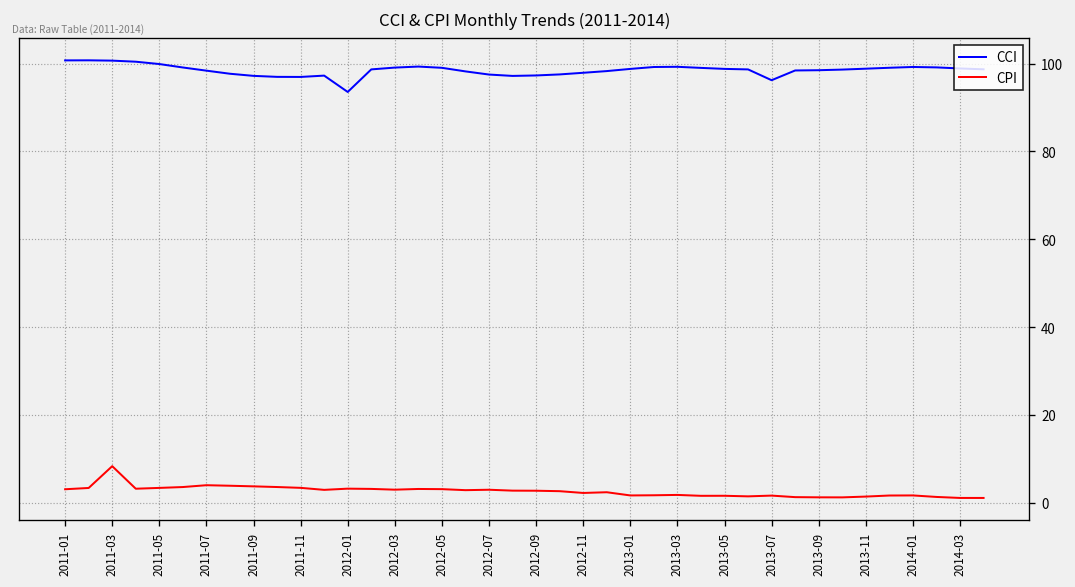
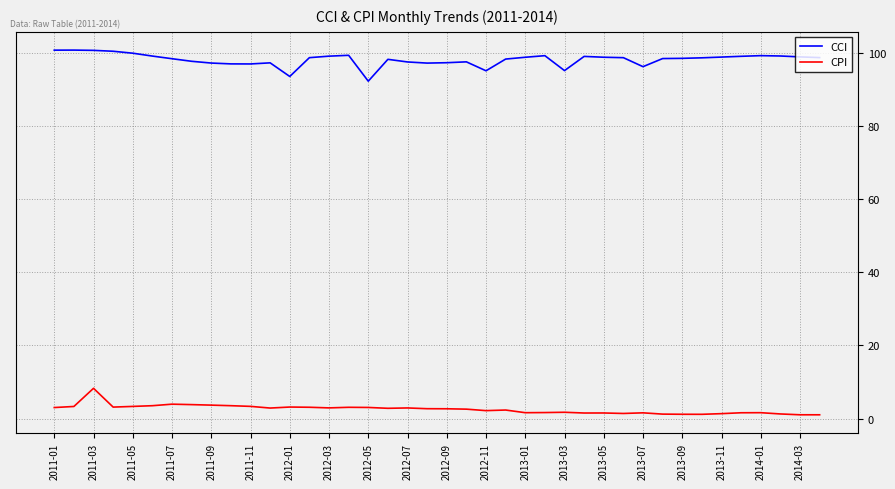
  {
    "CCI": {
      "2011-01": 101,
      "2011-03": 101,
      "2011-05": 100,
      "2011-07": 98,
      "2011-09": 97,
      "2011-11": 97,
      "2012-01": 94,
      "2012-03": 99,
-     "2012-05": 99,
+     "2012-05": 92,
      "2012-07": 98,
      "2012-09": 97,
-     "2012-11": 98,
+     "2012-11": 95,
      "2013-01": 99,
-     "2013-03": 99,
+     "2013-03": 95,
      "2013-05": 99,
      "2013-07": 96,
      "2013-09": 98,
      "2013-11": 99,
      "2014-01": 99
    },
    "CPI": {
      "2011-01": 3,
      "2011-03": 8,
      "2011-05": 3,
      "2011-07": 4,
      "2011-09": 4,
      "2011-11": 3,
      "2012-01": 3,
      "2012-03": 3,
      "2012-05": 3,
      "2012-07": 3,
      "2012-09": 3,
      "2012-11": 2,
      "2013-01": 2,
      "2013-03": 2,
      "2013-05": 2,
      "2013-07": 2,
      "2013-09": 1,
      "2013-11": 1,
      "2014-01": 2,
      "2014-03": 1
    }
  }
